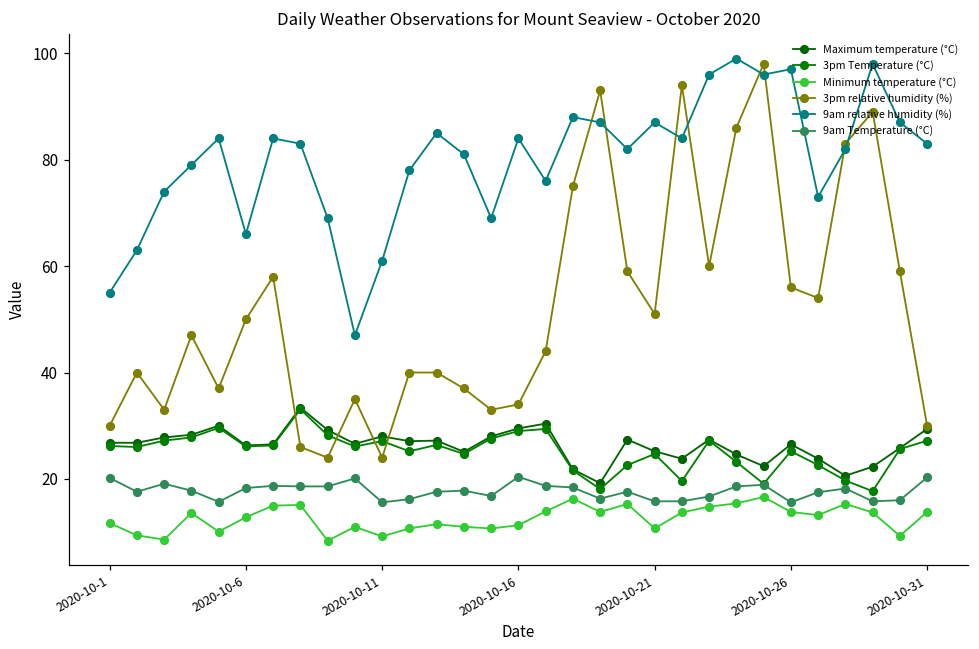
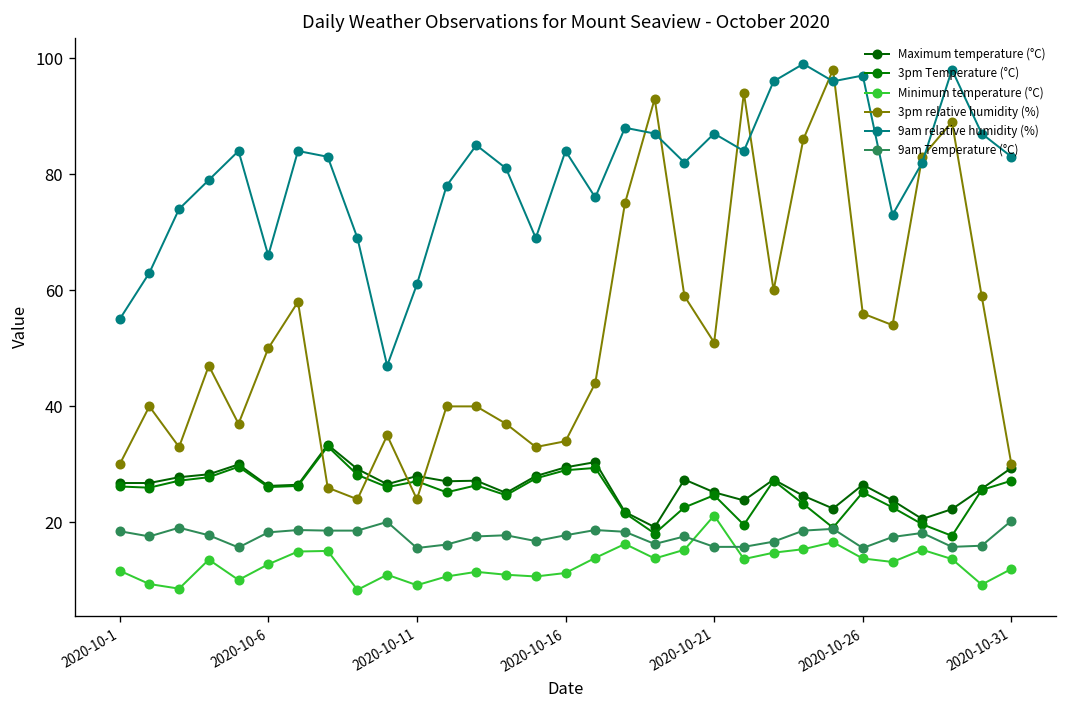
  {
    "Minimum temperature (°C)": {
      "2020-10-1": 12,
      "2020-10-6": 13,
      "2020-10-11": 9,
      "2020-10-16": 11,
-     "2020-10-21": 11,
+     "2020-10-21": 21,
      "2020-10-26": 14,
-     "2020-10-31": 14
+     "2020-10-31": 12
    },
    "3pm relative humidity (%)": {
      "2020-10-1": 30,
      "2020-10-6": 50,
      "2020-10-11": 24,
      "2020-10-16": 34,
      "2020-10-21": 51,
      "2020-10-26": 56,
      "2020-10-31": 30
    },
    "9am relative humidity (%)": {
      "2020-10-1": 55,
      "2020-10-6": 66,
      "2020-10-11": 61,
      "2020-10-16": 84,
      "2020-10-21": 87,
      "2020-10-26": 97,
      "2020-10-31": 83
    },
    "9am Temperature (°C)": {
-     "2020-10-1": 20,
+     "2020-10-1": 19,
      "2020-10-6": 18,
      "2020-10-11": 16,
-     "2020-10-16": 20,
+     "2020-10-16": 18,
      "2020-10-21": 16,
      "2020-10-26": 16,
      "2020-10-31": 20
    }
  }
